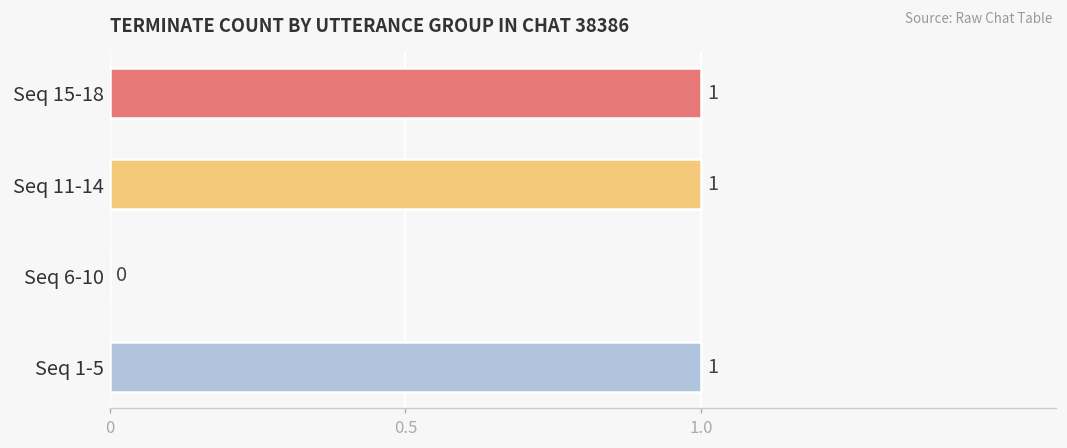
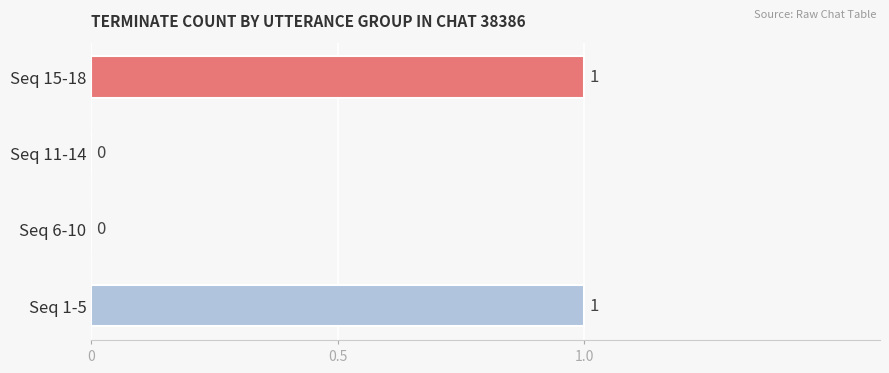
  {
    "Seq 15-18": 1,
-   "Seq 11-14": 1,
+   "Seq 11-14": 0,
    "Seq 6-10": 0,
    "Seq 1-5": 1
  }
